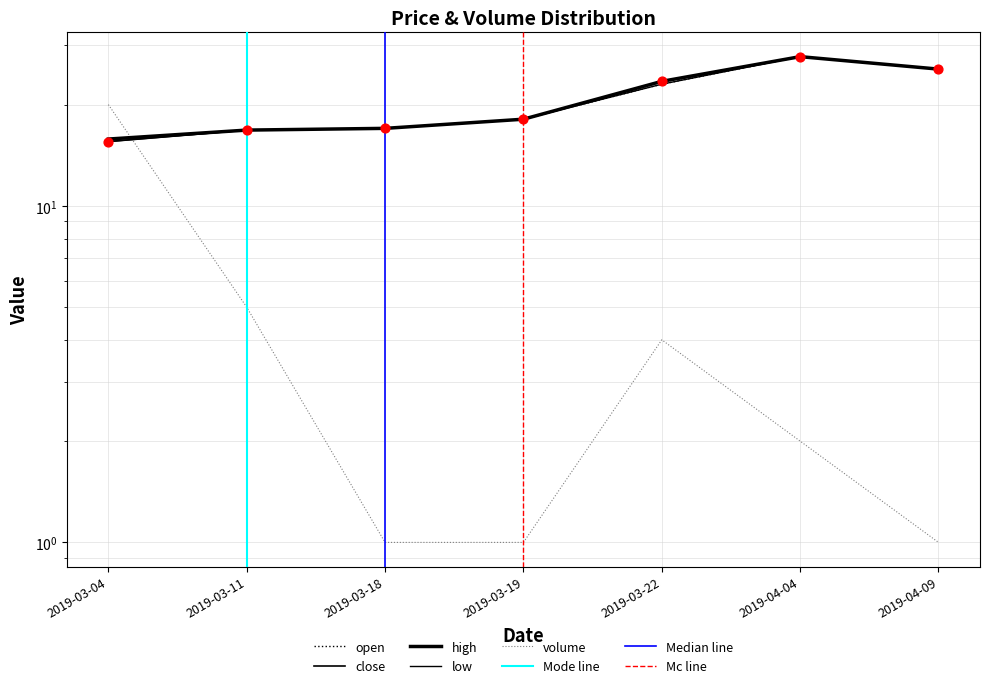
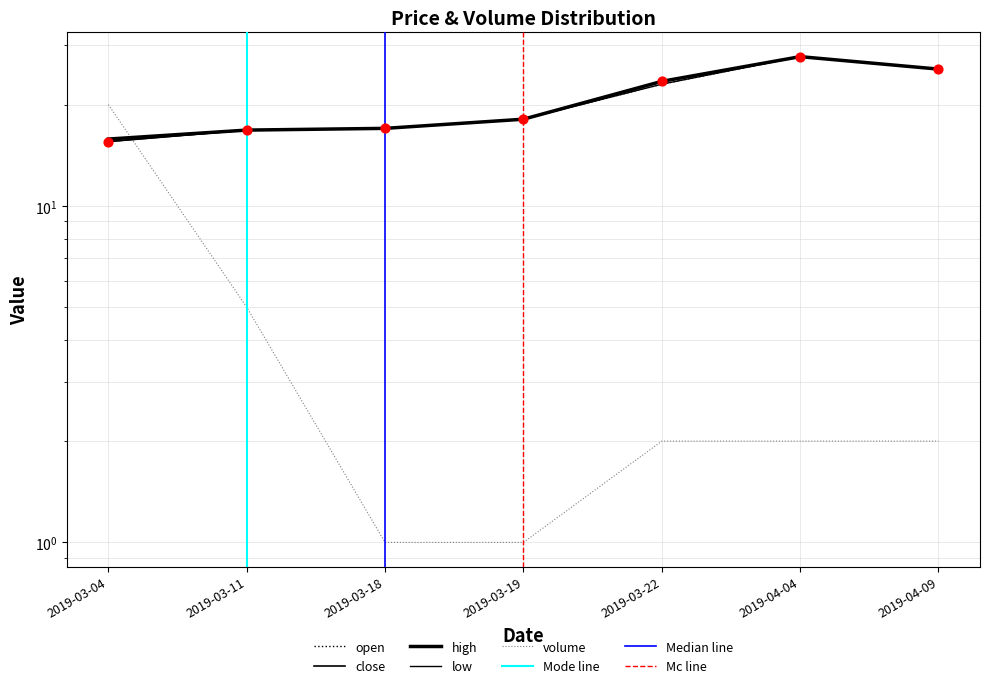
  {
    "volume": {
      "2019-03-04": 20,
      "2019-03-11": 5,
      "2019-03-18": 1,
      "2019-03-19": 1,
-     "2019-03-22": 4,
+     "2019-03-22": 2,
      "2019-04-04": 2,
-     "2019-04-09": 1
+     "2019-04-09": 2
    }
  }
